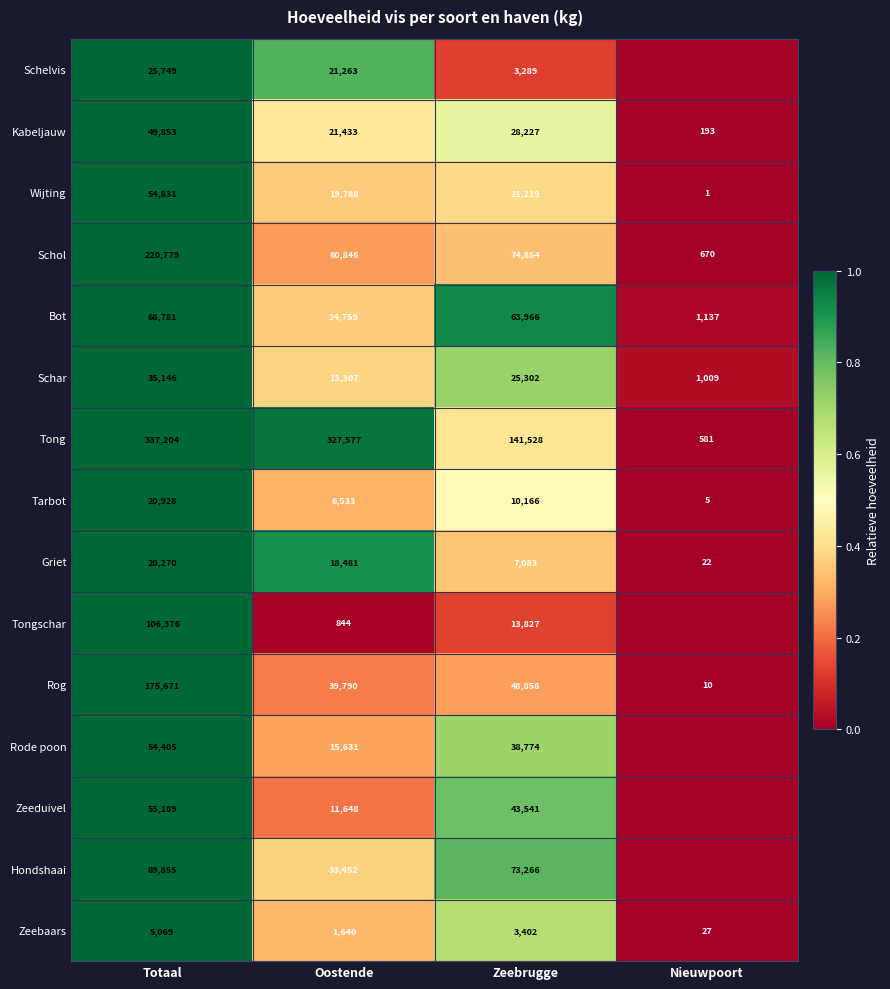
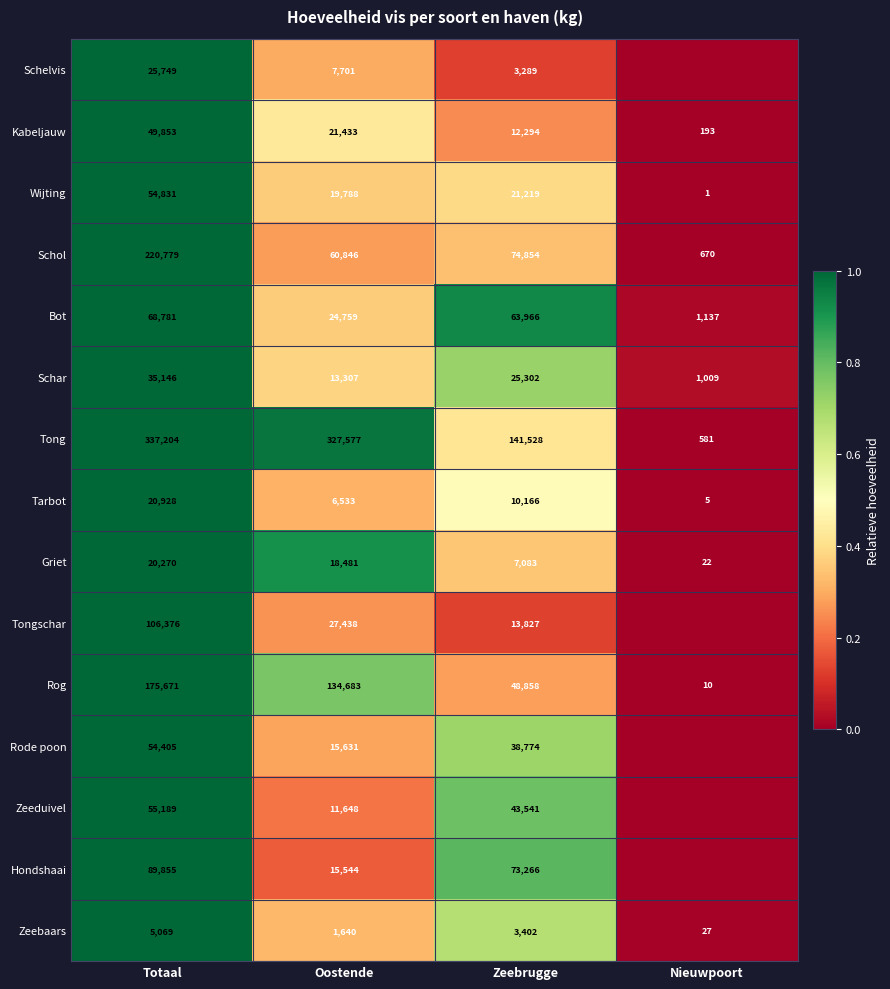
  {
    "Schelvis": {
      "Totaal": "25,749",
-     "Oostende": "21,263",
+     "Oostende": "7,701",
      "Zeebrugge": "3,289"
    },
    "Kabeljauw": {
      "Totaal": "49,853",
      "Oostende": "21,433",
-     "Zeebrugge": "28,227",
+     "Zeebrugge": "12,294",
      "Nieuwpoort": "193"
    },
    "Wijting": {
      "Totaal": "54,831",
      "Oostende": "19,788",
      "Zeebrugge": "21,219",
      "Nieuwpoort": "1"
    },
    "Schol": {
      "Totaal": "220,779",
      "Oostende": "60,846",
      "Zeebrugge": "74,854",
      "Nieuwpoort": "670"
    },
    "Bot": {
      "Totaal": "68,781",
      "Oostende": "24,759",
      "Zeebrugge": "63,966",
      "Nieuwpoort": "1,137"
    },
    "Schar": {
      "Totaal": "35,146",
      "Oostende": "13,307",
      "Zeebrugge": "25,302",
      "Nieuwpoort": "1,009"
    },
    "Tong": {
      "Totaal": "337,204",
      "Oostende": "327,577",
      "Zeebrugge": "141,528",
      "Nieuwpoort": "581"
    },
    "Tarbot": {
      "Totaal": "20,928",
      "Oostende": "6,533",
      "Zeebrugge": "10,166",
      "Nieuwpoort": "5"
    },
    "Griet": {
      "Totaal": "20,270",
      "Oostende": "18,481",
      "Zeebrugge": "7,083",
      "Nieuwpoort": "22"
    },
    "Tongschar": {
      "Totaal": "106,376",
-     "Oostende": "844",
+     "Oostende": "27,438",
      "Zeebrugge": "13,827"
    },
    "Rog": {
      "Totaal": "175,671",
-     "Oostende": "39,790",
+     "Oostende": "134,683",
      "Zeebrugge": "48,858",
      "Nieuwpoort": "10"
    },
    "Rode poon": {
      "Totaal": "54,405",
      "Oostende": "15,631",
      "Zeebrugge": "38,774"
    },
    "Zeeduivel": {
      "Totaal": "55,189",
      "Oostende": "11,648",
      "Zeebrugge": "43,541"
    },
    "Hondshaai": {
      "Totaal": "89,855",
-     "Oostende": "33,452",
+     "Oostende": "15,544",
      "Zeebrugge": "73,266"
    },
    "Zeebaars": {
      "Totaal": "5,069",
      "Oostende": "1,640",
      "Zeebrugge": "3,402",
      "Nieuwpoort": "27"
    }
  }
